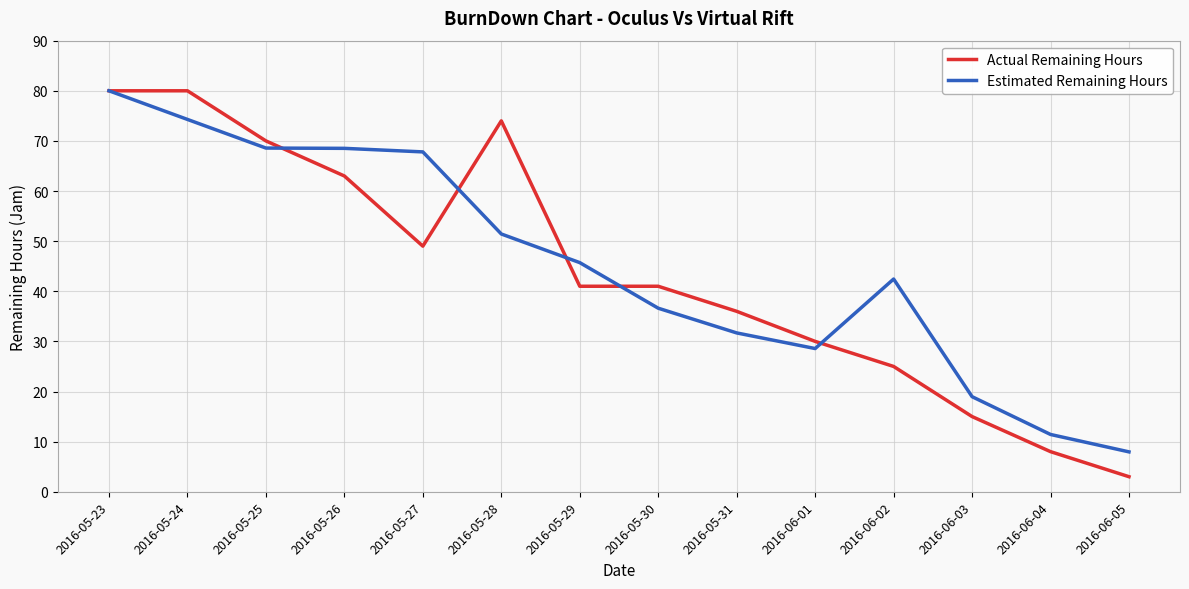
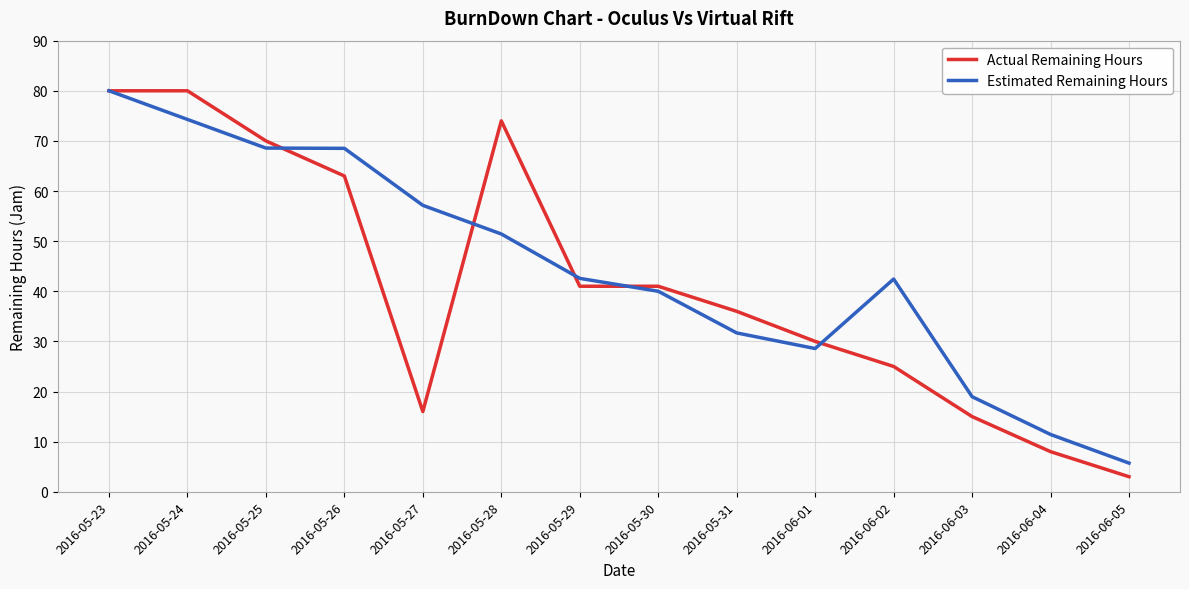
  {
    "Actual Remaining Hours": {
      "2016-05-24": 80,
      "2016-05-25": 70,
      "2016-05-26": 63,
-     "2016-05-27": 49,
+     "2016-05-27": 16,
      "2016-05-28": 74,
      "2016-05-29": 41,
      "2016-05-30": 41,
      "2016-05-31": 36,
      "2016-06-01": 30,
      "2016-06-02": 25,
      "2016-06-03": 15,
      "2016-06-04": 8,
      "2016-06-05": 3
    },
    "Estimated Remaining Hours": {
      "2016-05-24": 74,
      "2016-05-25": 69,
      "2016-05-26": 69,
-     "2016-05-27": 68,
+     "2016-05-27": 57,
      "2016-05-28": 51,
-     "2016-05-29": 46,
-     "2016-05-30": 37,
+     "2016-05-29": 43,
+     "2016-05-30": 40,
      "2016-05-31": 32,
      "2016-06-01": 29,
      "2016-06-02": 42,
      "2016-06-03": 19,
      "2016-06-04": 11,
-     "2016-06-05": 8
+     "2016-06-05": 6
    }
  }
